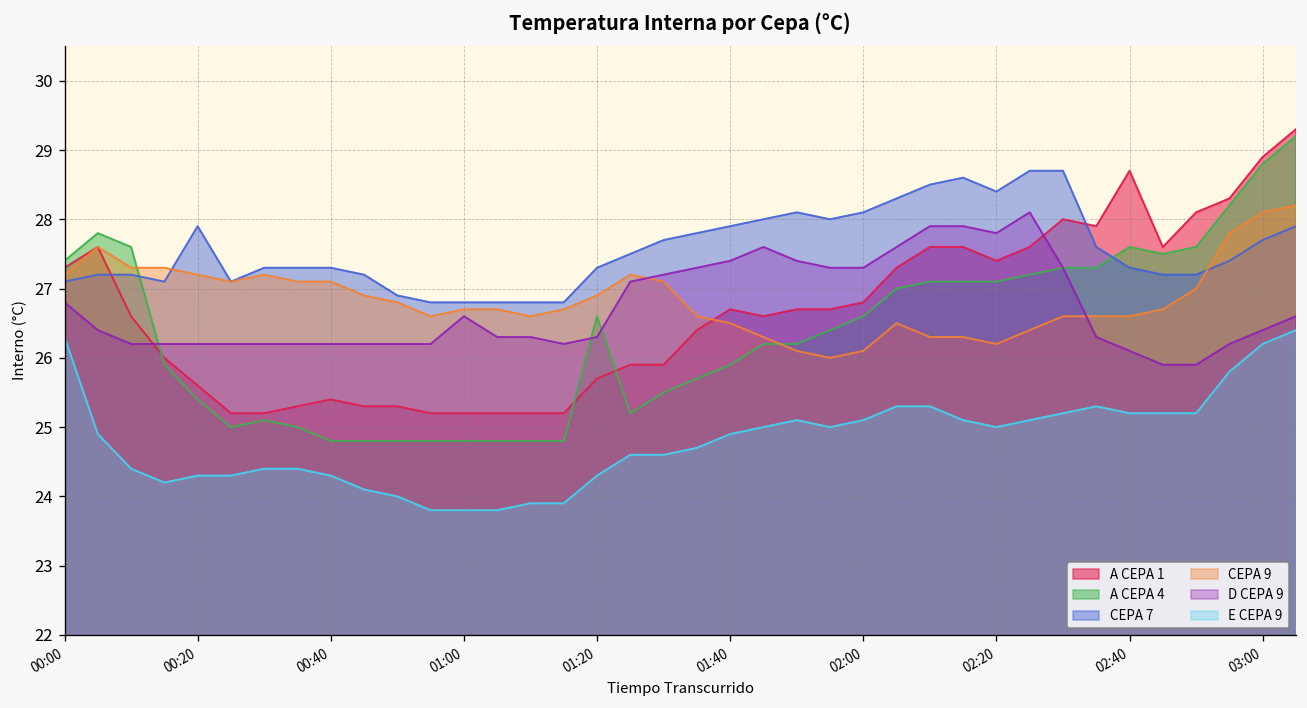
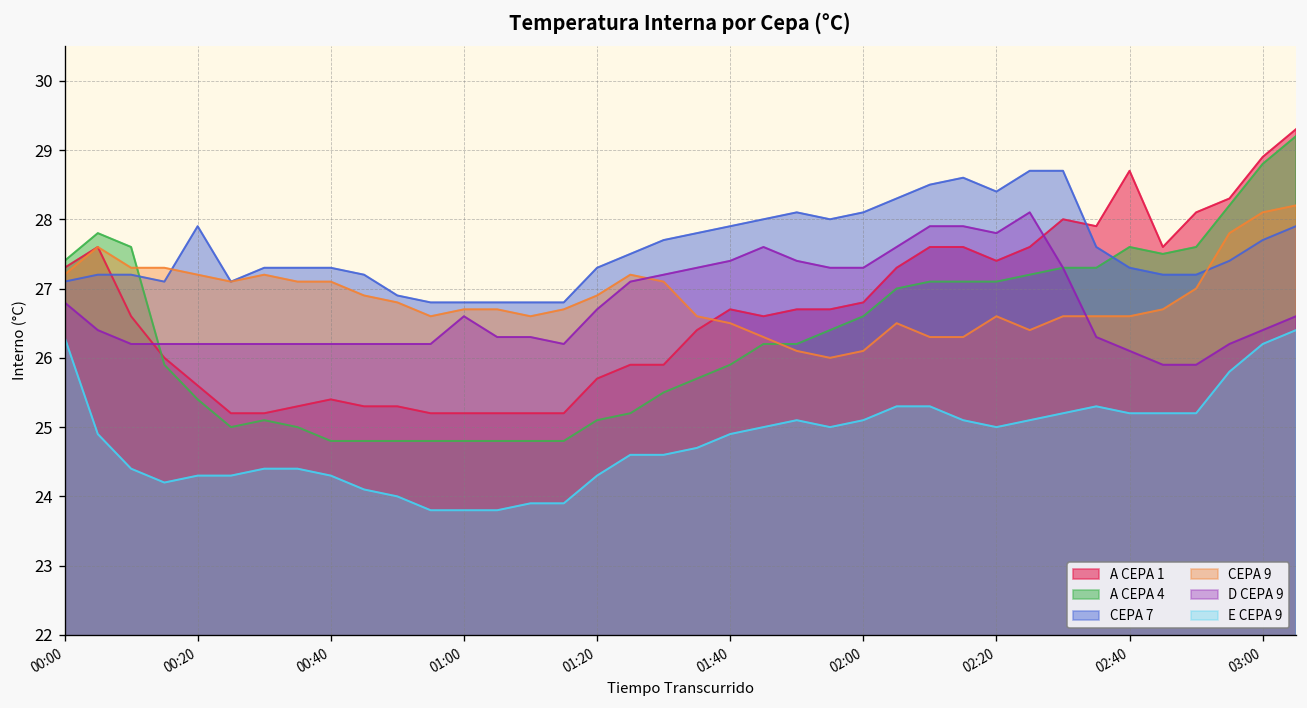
  {
    "A CEPA 1": {
      "00:00": 27.3,
      "00:20": 25.6,
      "00:40": 25.4,
      "01:00": 25.2,
      "01:20": 25.7,
      "01:40": 26.7,
      "02:00": 26.8,
      "02:20": 27.4,
      "02:40": 28.7,
      "03:00": 28.9
    },
    "A CEPA 4": {
      "00:00": 27.4,
      "00:20": 25.4,
      "00:40": 24.8,
      "01:00": 24.8,
-     "01:20": 26.6,
+     "01:20": 25.1,
      "01:40": 25.9,
      "02:00": 26.6,
      "02:20": 27.1,
      "02:40": 27.6,
      "03:00": 28.8
    },
    "CEPA 7": {
      "00:00": 27.1,
      "00:20": 27.9,
      "00:40": 27.3,
      "01:00": 26.8,
      "01:20": 27.3,
      "01:40": 27.9,
      "02:00": 28.1,
      "02:20": 28.4,
      "02:40": 27.3,
      "03:00": 27.7
    },
    "CEPA 9": {
      "00:00": 27.2,
      "00:20": 27.2,
      "00:40": 27.1,
      "01:00": 26.7,
      "01:20": 26.9,
      "01:40": 26.5,
      "02:00": 26.1,
-     "02:20": 26.2,
+     "02:20": 26.6,
      "02:40": 26.6,
      "03:00": 28.1
    },
    "D CEPA 9": {
      "00:00": 26.8,
      "00:20": 26.2,
      "00:40": 26.2,
      "01:00": 26.6,
-     "01:20": 26.3,
+     "01:20": 26.7,
      "01:40": 27.4,
      "02:00": 27.3,
      "02:20": 27.8,
      "02:40": 26.1,
      "03:00": 26.4
    },
    "E CEPA 9": {
      "00:00": 26.3,
      "00:20": 24.3,
      "00:40": 24.3,
      "01:00": 23.8,
      "01:20": 24.3,
      "01:40": 24.9,
      "02:00": 25.1,
      "02:20": 25.0,
      "02:40": 25.2,
      "03:00": 26.2
    }
  }
